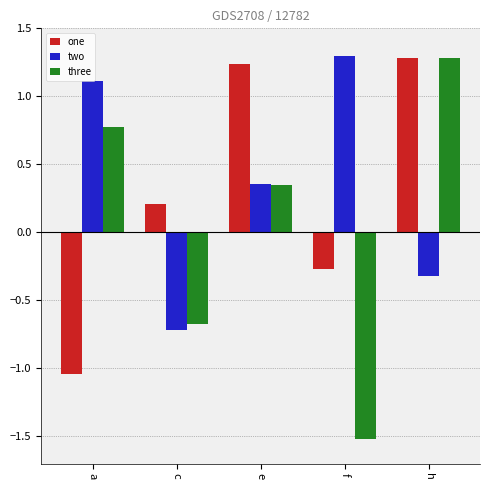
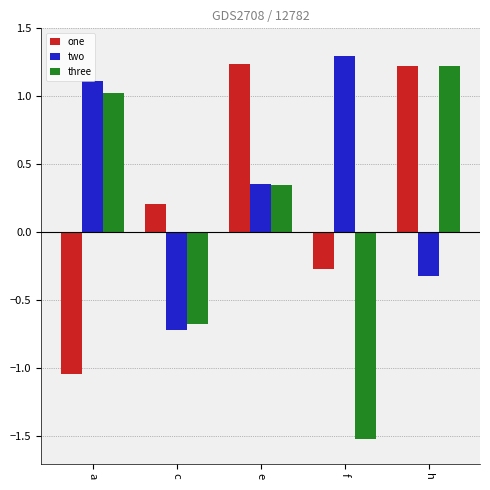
  {
    "one": {
      "a": -1.04,
      "c": 0.20,
      "e": 1.24,
      "f": -0.27,
-     "h": 1.29
+     "h": 1.23
    },
    "two": {
      "c": -0.72,
      "e": 0.35,
      "f": 1.30,
      "h": -0.32
    },
    "three": {
-     "a": 0.77,
+     "a": 1.03,
      "c": -0.68,
      "e": 0.35,
      "f": -1.52,
-     "h": 1.28
+     "h": 1.22
    }
  }
